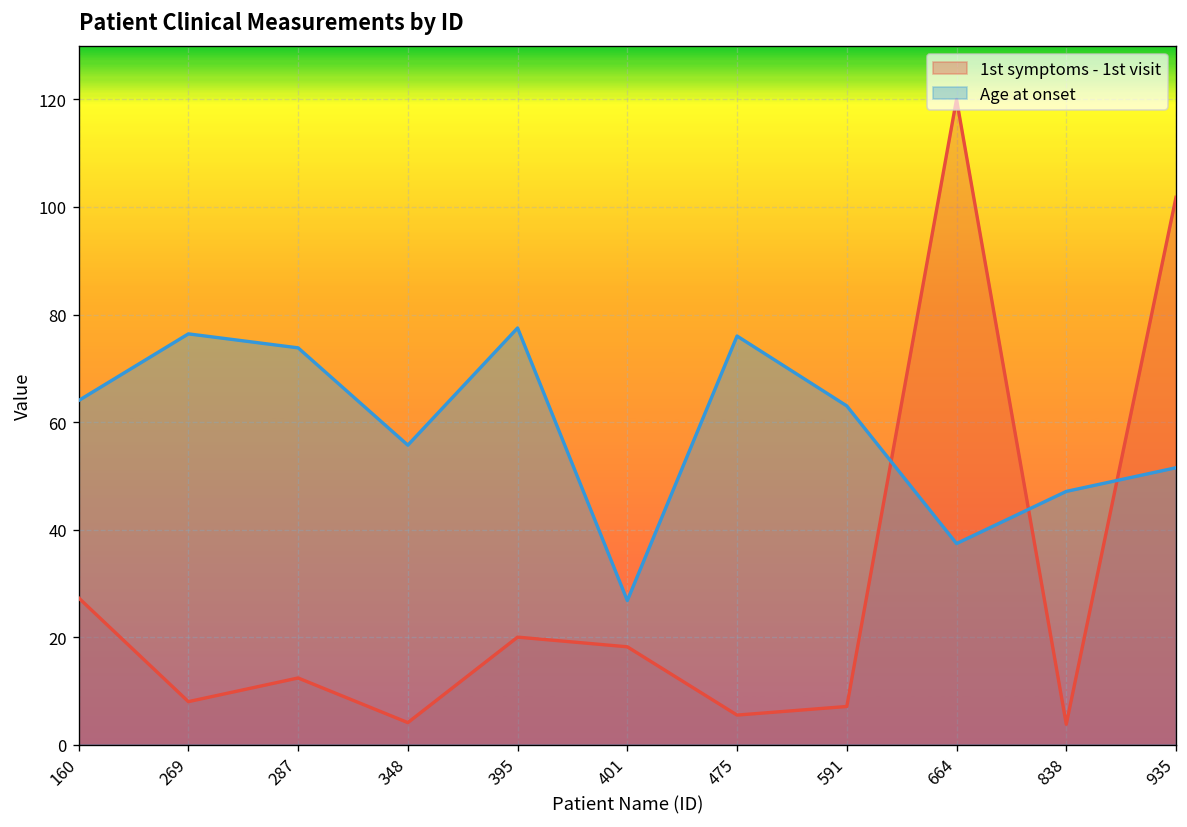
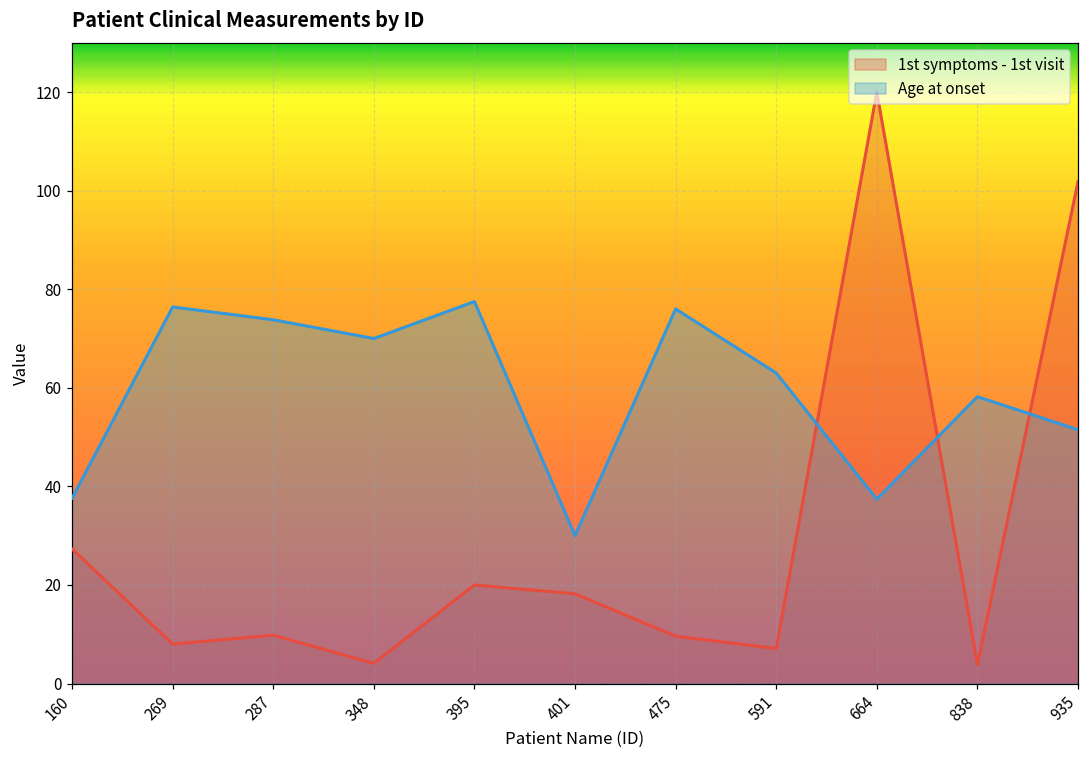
  {
    "1st symptoms - 1st visit": {
      "160": 27,
      "269": 8,
-     "287": 12,
+     "287": 10,
      "348": 4,
      "395": 20,
      "401": 18,
-     "475": 6,
+     "475": 10,
      "591": 7,
      "838": 4,
      "935": 102
    },
    "Age at onset": {
-     "160": 64,
+     "160": 38,
      "269": 76,
      "287": 74,
-     "348": 56,
+     "348": 70,
      "395": 78,
-     "401": 27,
+     "401": 30,
      "475": 76,
      "591": 63,
      "664": 37,
-     "838": 47,
+     "838": 58,
      "935": 52
    }
  }
